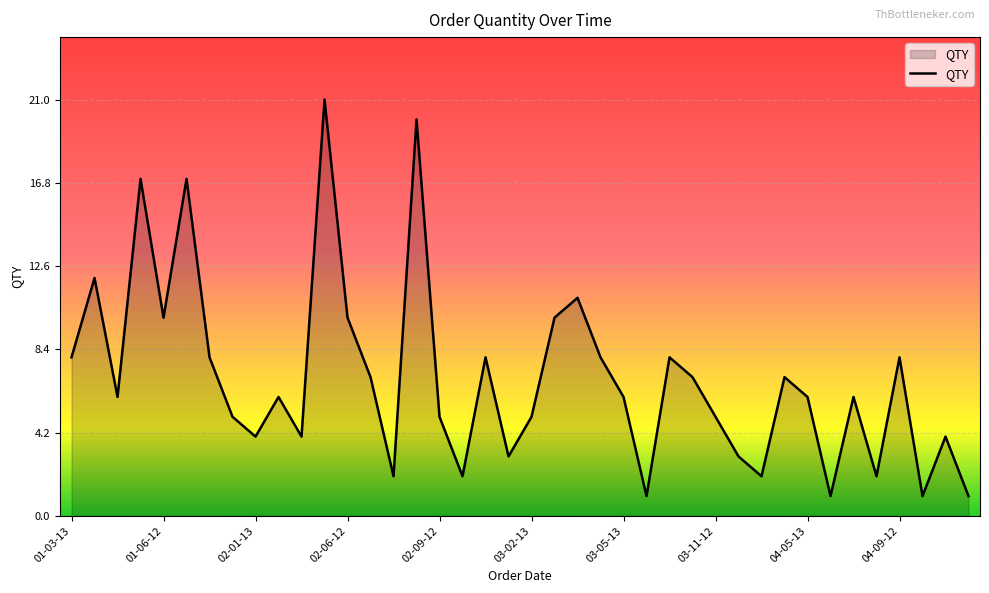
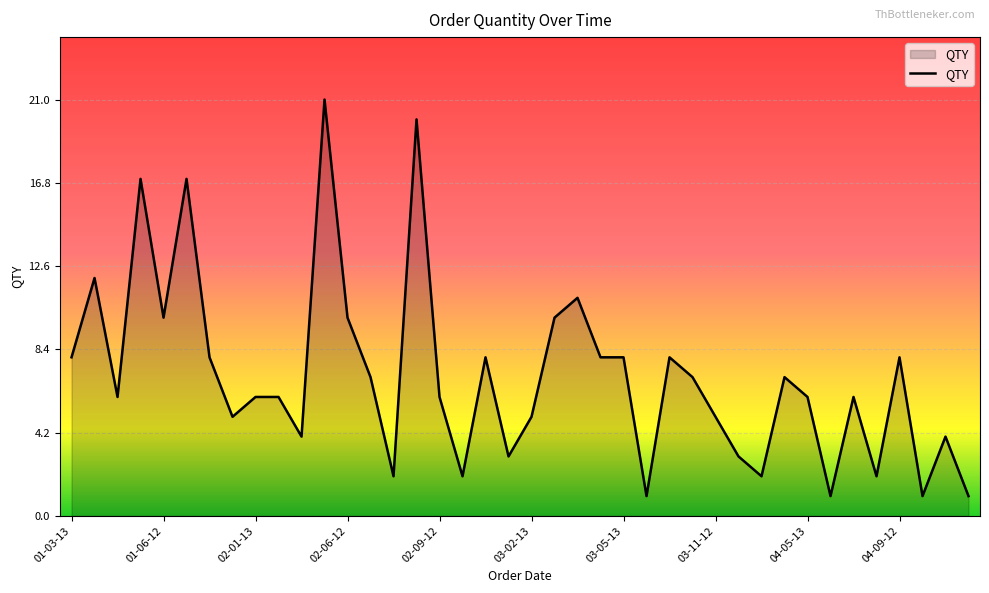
  {
    "01-03-13": 8,
    "01-06-12": 10,
-   "02-01-13": 4,
+   "02-01-13": 6,
    "02-06-12": 10,
-   "02-09-12": 5,
+   "02-09-12": 6,
    "03-02-13": 5,
-   "03-05-13": 6,
+   "03-05-13": 8,
    "03-11-12": 5,
    "04-05-13": 6,
    "04-09-12": 8
  }
